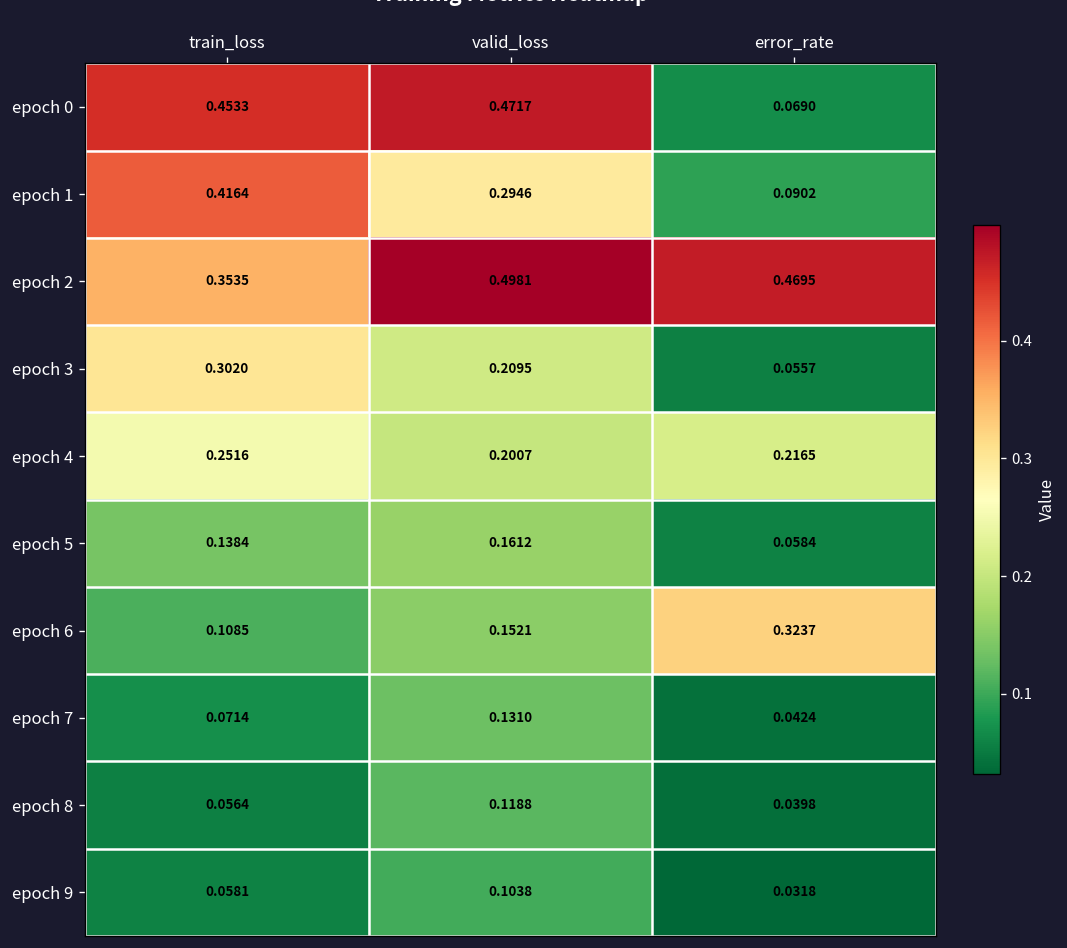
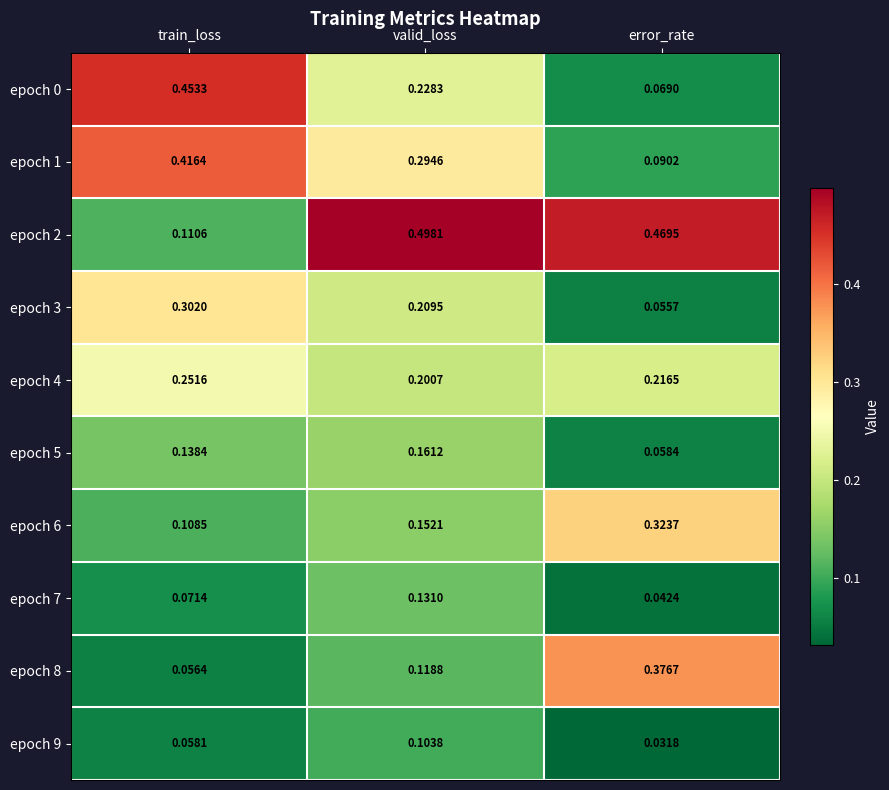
  {
    "epoch 0": {
      "train_loss": 0.4533,
-     "valid_loss": 0.4717,
+     "valid_loss": 0.2283,
      "error_rate": 0.0690
    },
    "epoch 1": {
      "train_loss": 0.4164,
      "valid_loss": 0.2946,
      "error_rate": 0.0902
    },
    "epoch 2": {
-     "train_loss": 0.3535,
+     "train_loss": 0.1106,
      "valid_loss": 0.4981,
      "error_rate": 0.4695
    },
    "epoch 3": {
      "train_loss": 0.3020,
      "valid_loss": 0.2095,
      "error_rate": 0.0557
    },
    "epoch 4": {
      "train_loss": 0.2516,
      "valid_loss": 0.2007,
      "error_rate": 0.2165
    },
    "epoch 5": {
      "train_loss": 0.1384,
      "valid_loss": 0.1612,
      "error_rate": 0.0584
    },
    "epoch 6": {
      "train_loss": 0.1085,
      "valid_loss": 0.1521,
      "error_rate": 0.3237
    },
    "epoch 7": {
      "train_loss": 0.0714,
      "valid_loss": 0.1310,
      "error_rate": 0.0424
    },
    "epoch 8": {
      "train_loss": 0.0564,
      "valid_loss": 0.1188,
-     "error_rate": 0.0398
+     "error_rate": 0.3767
    },
    "epoch 9": {
      "train_loss": 0.0581,
      "valid_loss": 0.1038,
      "error_rate": 0.0318
    }
  }
